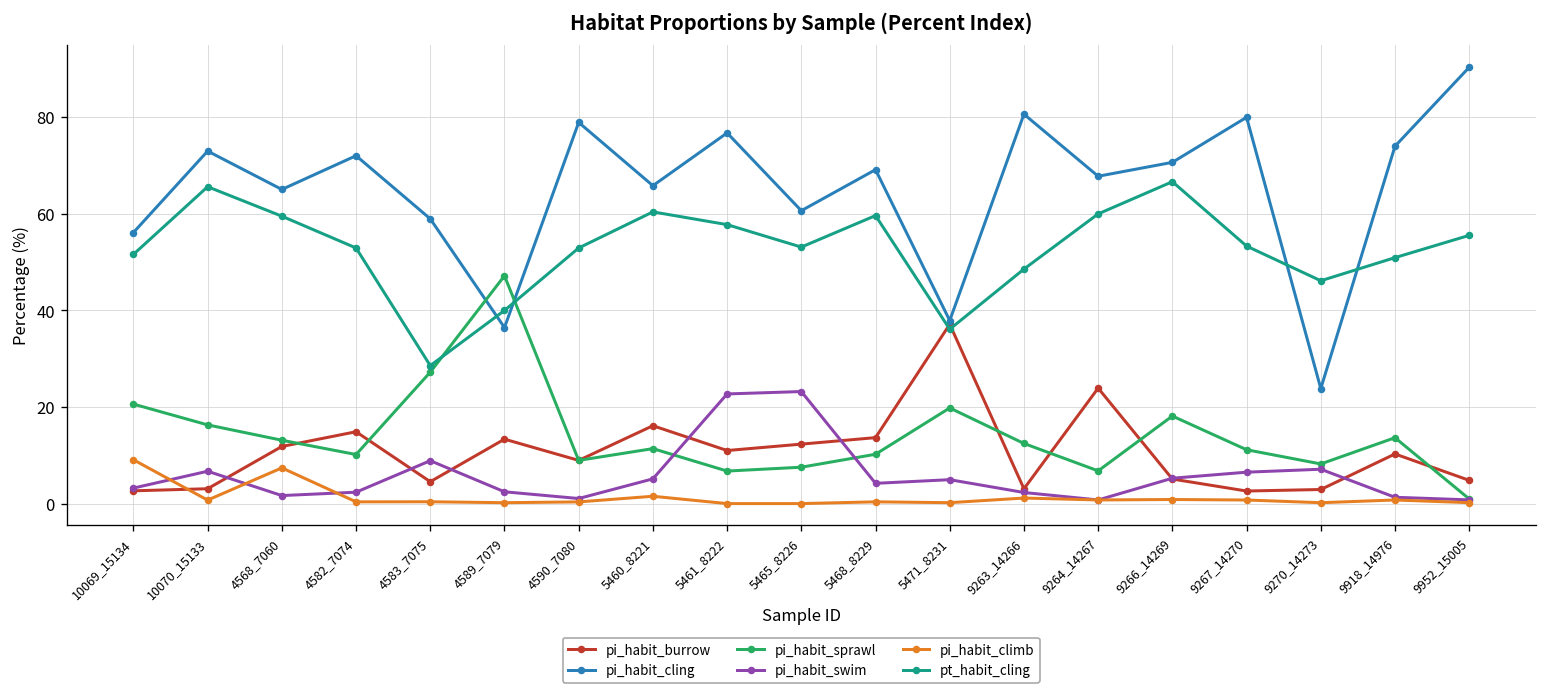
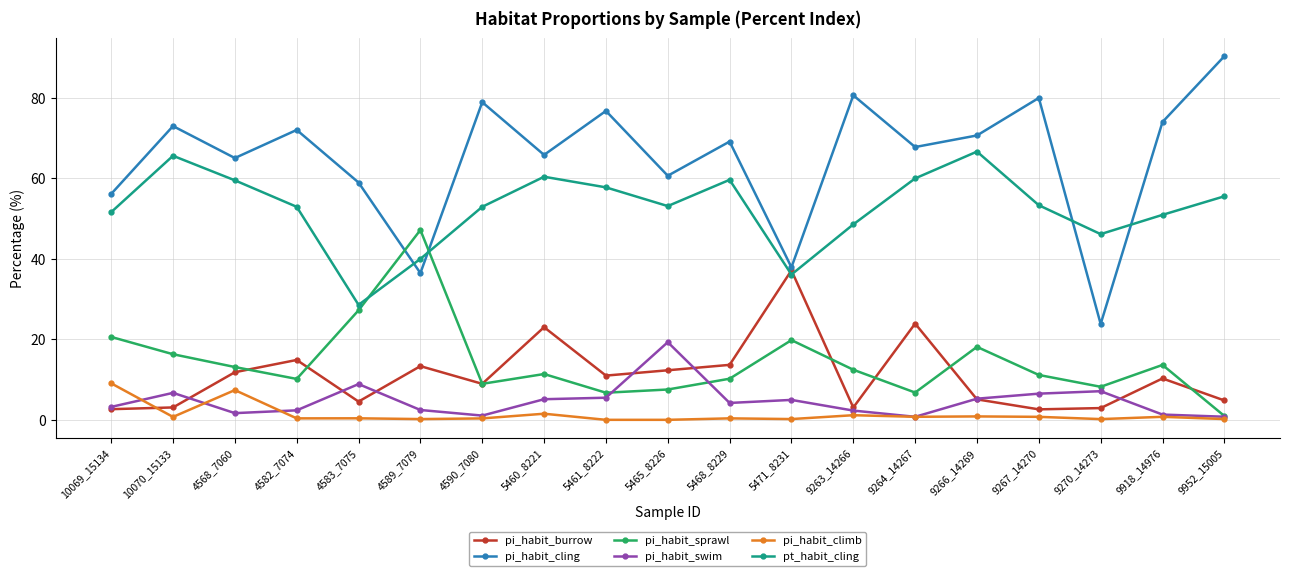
  {
    "pi_habit_burrow": {
      "10070_15133": 3,
      "4568_7060": 12,
      "4582_7074": 15,
      "4583_7075": 5,
      "4589_7079": 13,
-     "5460_8221": 16,
+     "5460_8221": 23,
      "5461_8222": 11,
      "5465_8226": 12,
      "5468_8229": 14,
      "5471_8231": 37,
      "9263_14266": 3,
      "9264_14267": 24,
      "9267_14270": 3,
      "9270_14273": 3,
      "9918_14976": 10,
      "9952_15005": 5
    },
    "pi_habit_cling": {
      "10069_15134": 56,
      "10070_15133": 73,
      "4568_7060": 65,
      "4582_7074": 72,
      "4583_7075": 59,
      "4589_7079": 36,
      "4590_7080": 79,
      "5460_8221": 66,
      "5461_8222": 77,
      "5465_8226": 61,
      "5468_8229": 69,
      "5471_8231": 38,
      "9263_14266": 81,
      "9264_14267": 68,
      "9266_14269": 71,
      "9267_14270": 80,
      "9270_14273": 24,
      "9918_14976": 74,
      "9952_15005": 90
    },
    "pi_habit_swim": {
      "10070_15133": 7,
      "4568_7060": 2,
      "4582_7074": 2,
      "4583_7075": 9,
      "4589_7079": 2,
      "4590_7080": 1,
      "5460_8221": 5,
-     "5461_8222": 23,
-     "5465_8226": 23,
+     "5461_8222": 5,
+     "5465_8226": 19,
      "5468_8229": 4,
      "5471_8231": 5,
      "9263_14266": 2,
      "9267_14270": 7,
      "9270_14273": 7
    },
    "pi_habit_climb": {
      "10069_15134": 9,
      "10070_15133": 1,
      "4568_7060": 7,
      "4582_7074": 0,
      "4583_7075": 0,
      "4589_7079": 0,
      "4590_7080": 0,
      "5460_8221": 2,
      "5461_8222": 0,
      "5465_8226": 0,
      "5468_8229": 0,
      "5471_8231": 0,
      "9263_14266": 1,
      "9266_14269": 1,
      "9267_14270": 1,
      "9270_14273": 0
    }
  }
